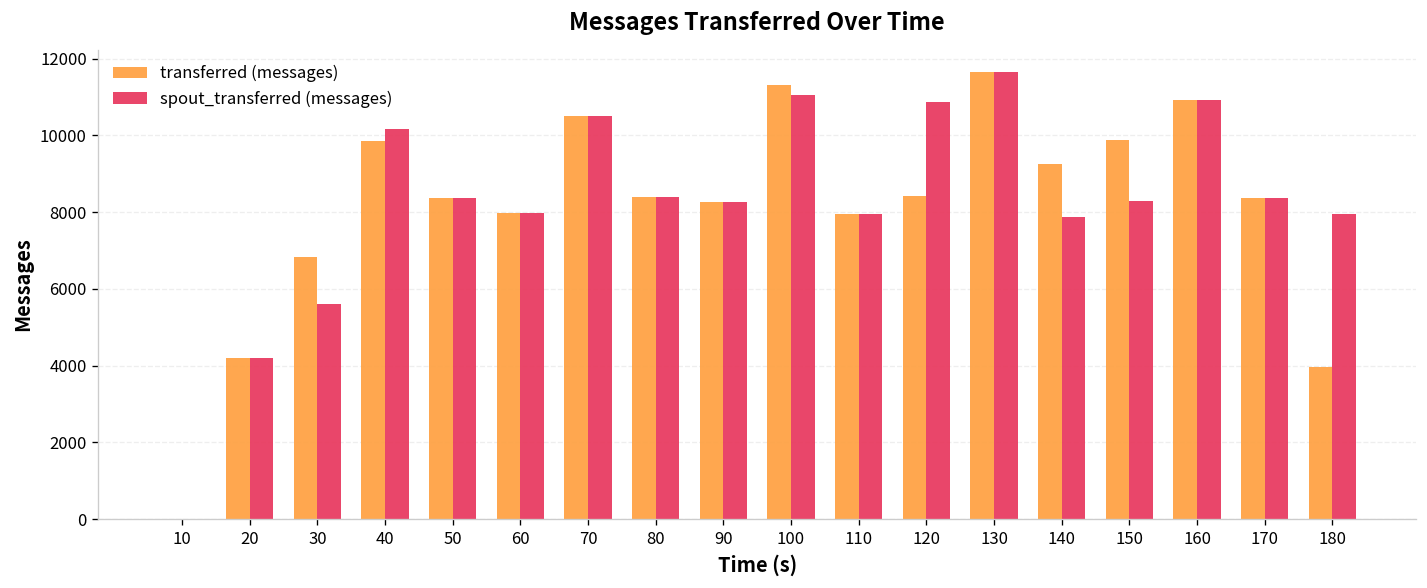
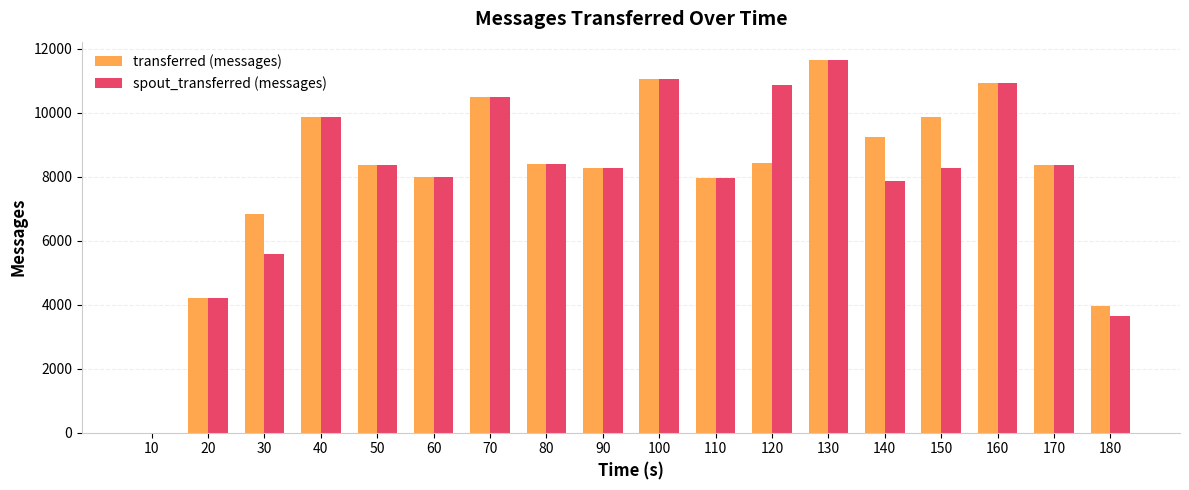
  {
    "transferred (messages)": {
      "10": 0,
      "20": 4200,
      "30": 6800,
      "40": 9900,
      "50": 8400,
      "60": 8000,
      "70": 10500,
      "80": 8400,
      "90": 8300,
-     "100": 11300,
+     "100": 11000,
      "110": 8000,
      "120": 8400,
      "130": 11600,
      "140": 9300,
      "150": 9900,
      "160": 10900,
      "170": 8400,
      "180": 4000
    },
    "spout_transferred (messages)": {
      "10": 0,
      "20": 4200,
      "30": 5600,
-     "40": 10200,
+     "40": 9900,
      "50": 8400,
      "60": 8000,
      "70": 10500,
      "80": 8400,
      "90": 8300,
      "100": 11000,
      "110": 8000,
      "120": 10900,
      "130": 11600,
      "140": 7900,
      "150": 8300,
      "160": 10900,
      "170": 8400,
-     "180": 7900
+     "180": 3700
    }
  }
